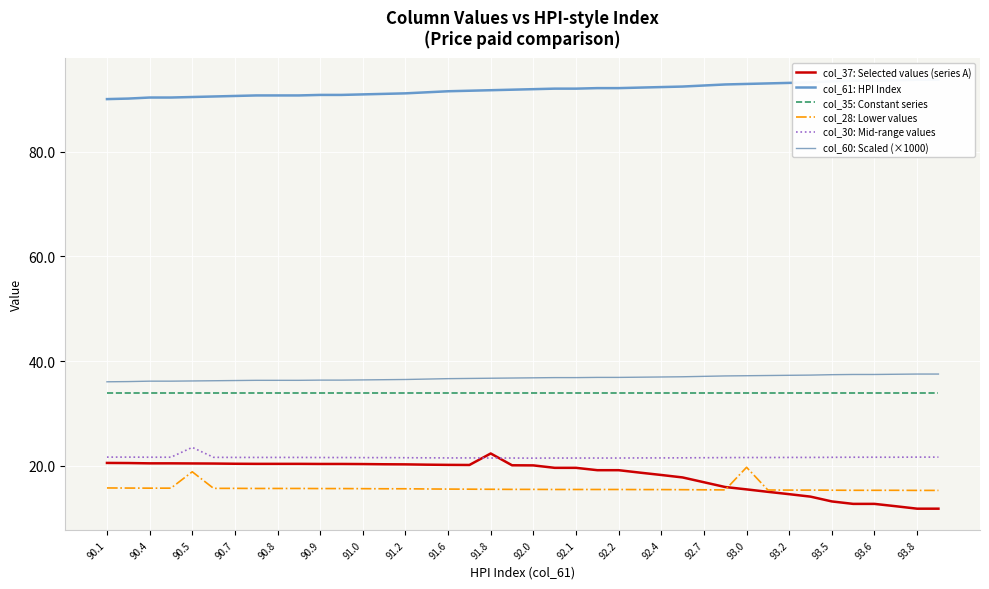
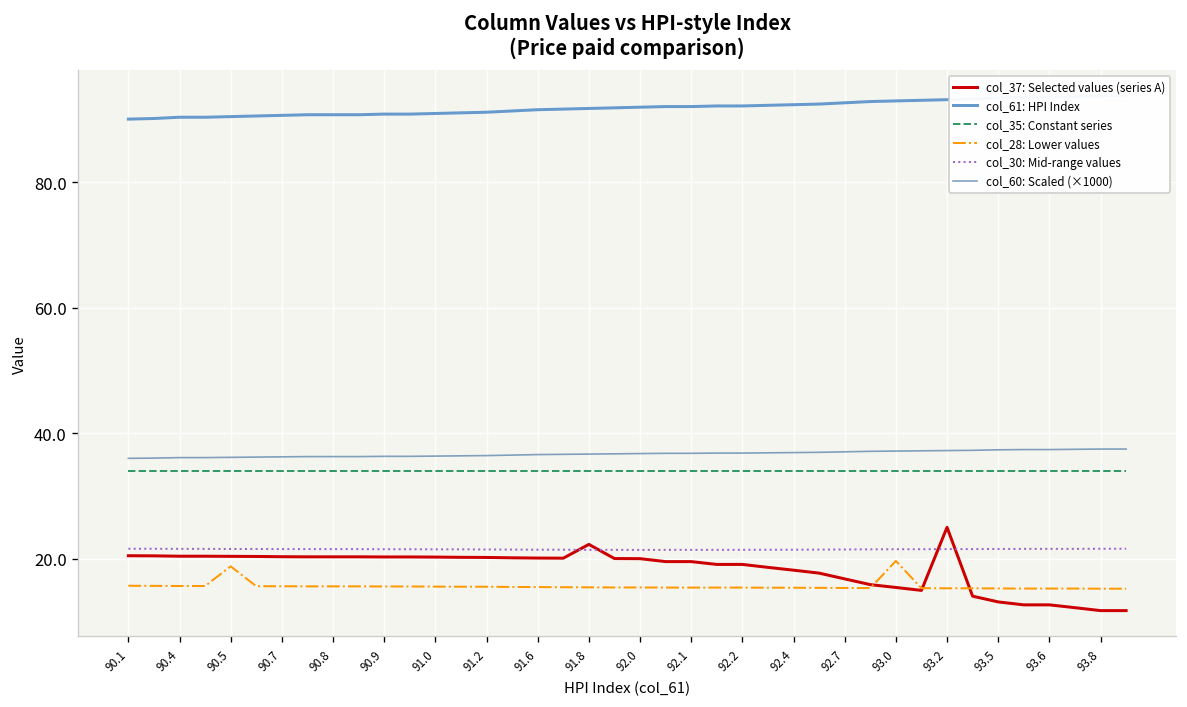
  {
    "col_37: Selected values (series A)": {
      "90.1": 21,
      "90.5": 20,
      "90.7": 20,
      "91.0": 20,
      "91.2": 20,
      "91.6": 20,
      "91.8": 22,
      "92.0": 20,
      "92.4": 18,
      "92.7": 17,
      "93.0": 15,
-     "93.2": 15,
+     "93.2": 25,
      "93.5": 13
    },
    "col_35: Constant series": {
      "90.1": 34,
      "90.5": 34,
      "90.7": 34,
      "91.0": 34,
      "91.2": 34,
      "91.6": 34,
      "91.8": 34,
      "92.0": 34,
      "92.4": 34,
      "92.7": 34,
      "93.0": 34,
      "93.2": 34,
      "93.5": 34
    },
    "col_28: Lower values": {
      "90.1": 16,
      "90.5": 19,
      "90.7": 16,
      "91.0": 16,
      "91.2": 16,
      "91.6": 16,
      "91.8": 15,
      "92.0": 15,
      "92.4": 15,
      "92.7": 15,
      "93.0": 20,
      "93.2": 15,
      "93.5": 15
    },
    "col_30: Mid-range values": {
      "90.1": 22,
-     "90.5": 23,
+     "90.5": 22,
      "90.7": 22,
      "91.0": 22,
      "91.2": 22,
      "91.6": 21,
      "91.8": 21,
      "92.0": 21,
      "92.4": 21,
      "92.7": 22,
      "93.0": 22,
      "93.2": 22,
      "93.5": 22
    }
  }
